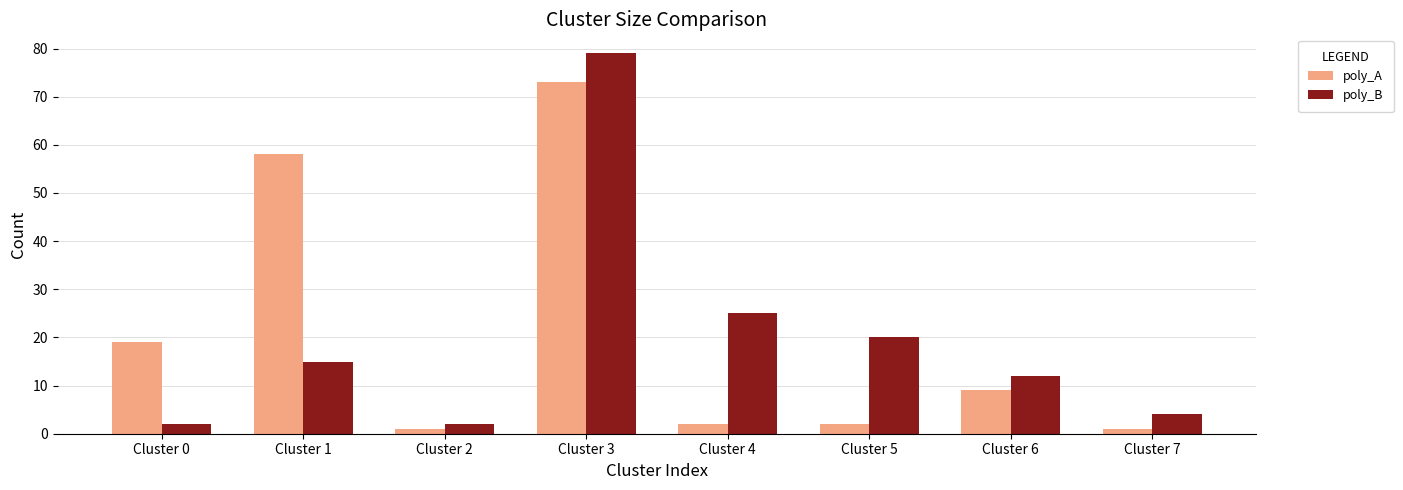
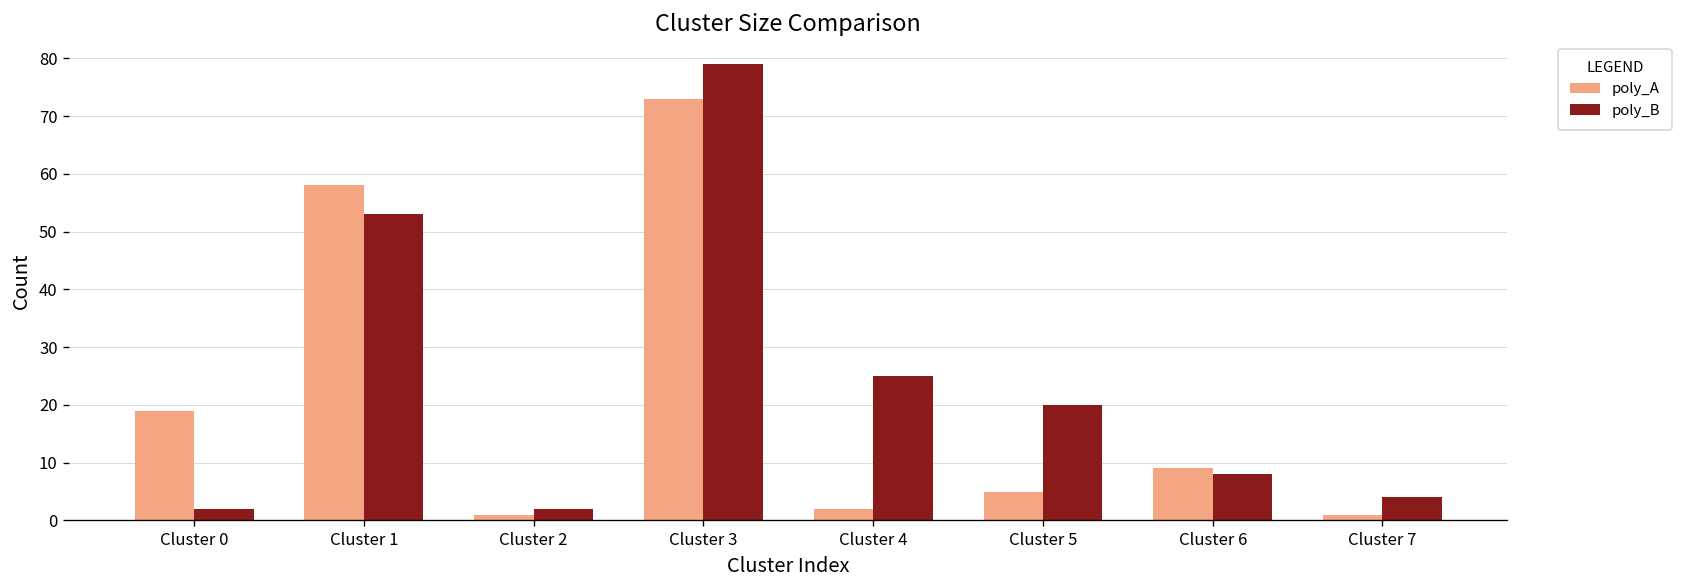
  {
    "poly_A": {
      "Cluster 0": 19,
      "Cluster 1": 58,
      "Cluster 2": 1,
      "Cluster 3": 73,
      "Cluster 4": 2,
-     "Cluster 5": 2,
+     "Cluster 5": 5,
      "Cluster 6": 9,
      "Cluster 7": 1
    },
    "poly_B": {
      "Cluster 0": 2,
-     "Cluster 1": 15,
+     "Cluster 1": 53,
      "Cluster 2": 2,
      "Cluster 3": 79,
      "Cluster 4": 25,
      "Cluster 5": 20,
-     "Cluster 6": 12,
+     "Cluster 6": 8,
      "Cluster 7": 4
    }
  }
